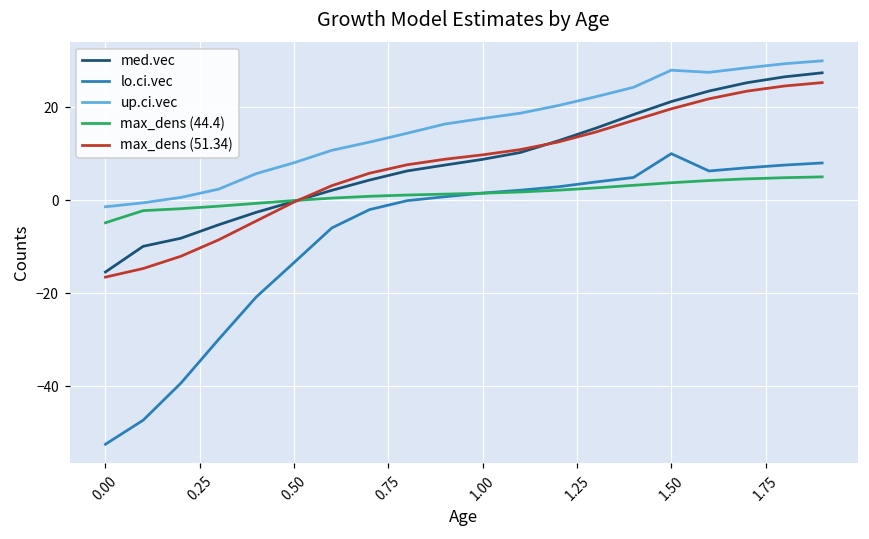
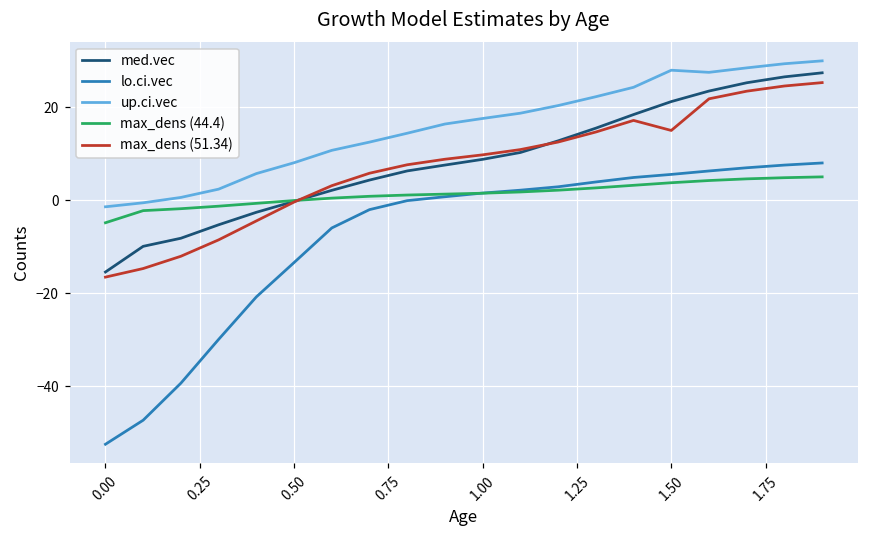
  {
    "med.vec": {
      "0.00": -15,
      "1.00": 9,
      "1.50": 21
    },
    "lo.ci.vec": {
      "0.00": -52,
      "0.50": -13,
-     "1.50": 10
+     "1.50": 6
    },
    "up.ci.vec": {
      "0.00": -1,
      "0.50": 8,
      "1.00": 18,
      "1.50": 28
    },
    "max_dens (44.4)": {
      "0.00": -5,
      "1.50": 4
    },
    "max_dens (51.34)": {
      "0.00": -17,
      "1.00": 10,
-     "1.50": 20
+     "1.50": 15
    }
  }
